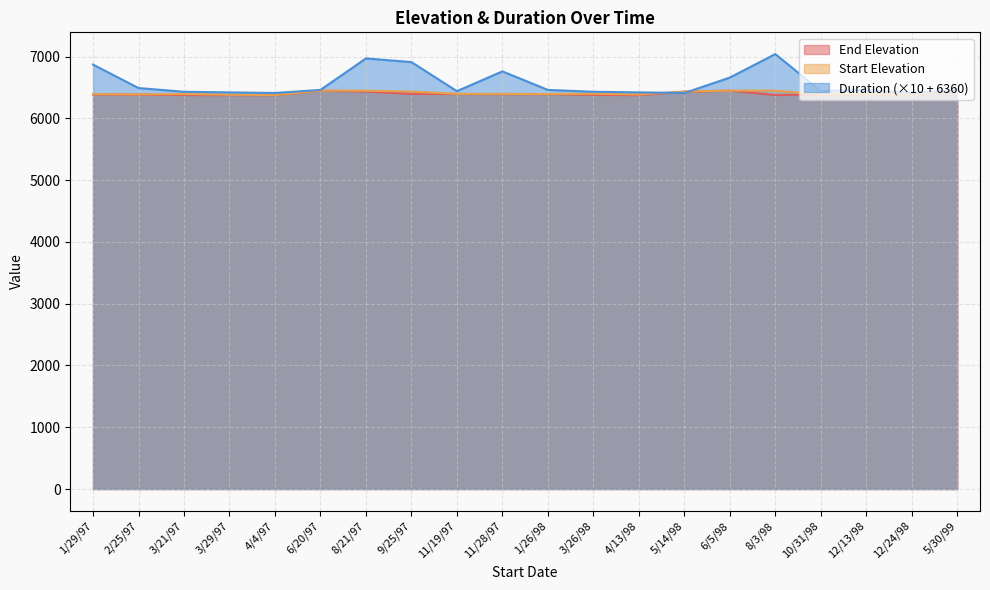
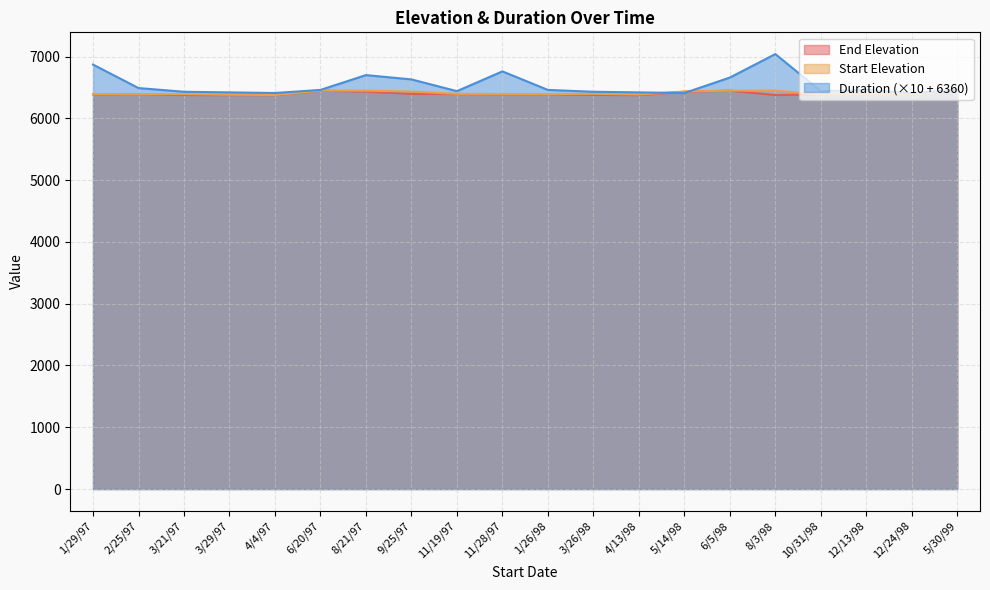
  {
    "Duration (×10 + 6360)": {
      "1/29/97": 6900,
      "2/25/97": 6500,
-     "8/21/97": 7000,
-     "9/25/97": 6900,
+     "8/21/97": 6700,
+     "9/25/97": 6600,
      "11/19/97": 6400,
      "11/28/97": 6800,
      "1/26/98": 6500,
      "6/5/98": 6700,
      "8/3/98": 7000
    }
  }
